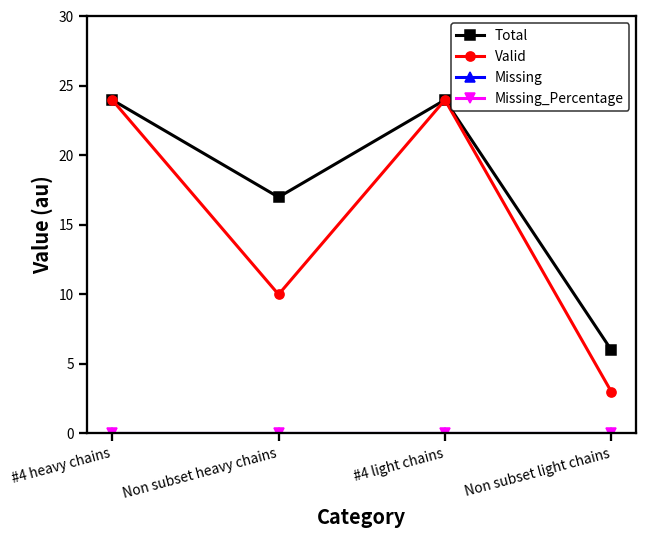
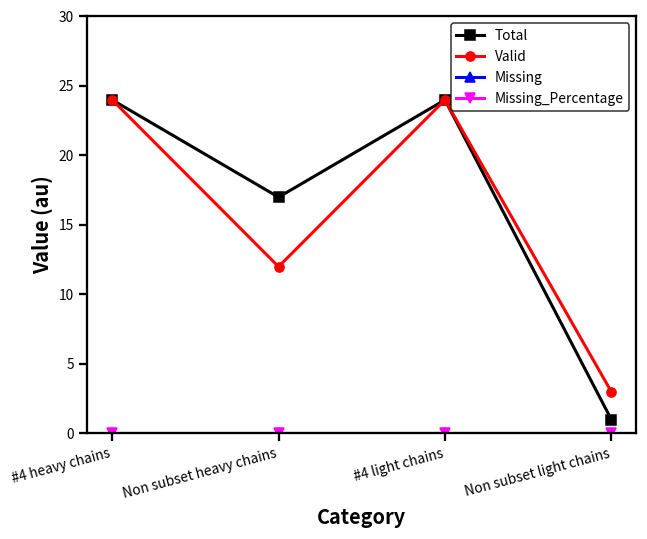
  {
    "Total": {
      "Non subset heavy chains": 17,
-     "Non subset light chains": 6
+     "Non subset light chains": 1
    },
    "Valid": {
-     "Non subset heavy chains": 10,
+     "Non subset heavy chains": 12,
      "Non subset light chains": 3
    },
    "Missing_Percentage": {
      "#4 heavy chains": 0,
      "Non subset heavy chains": 0,
      "#4 light chains": 0,
      "Non subset light chains": 0
    }
  }
